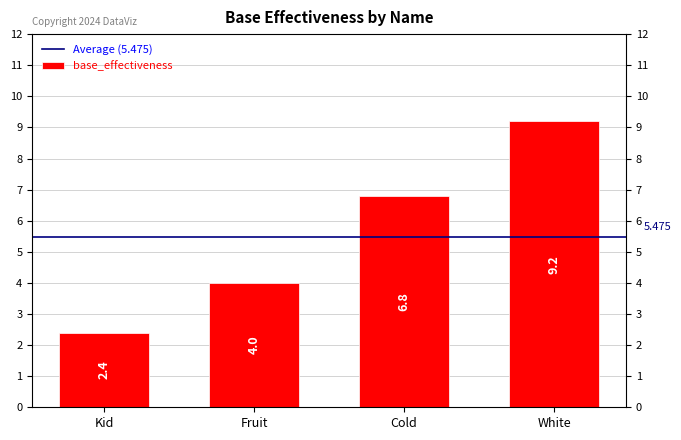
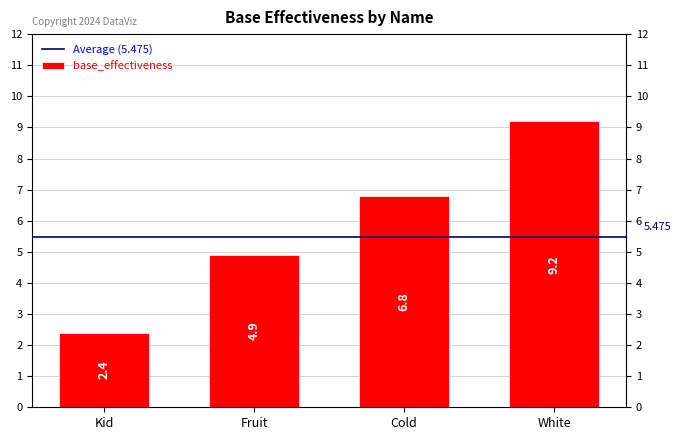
  {
    "Kid": 2.4,
-   "Fruit": 4.0,
+   "Fruit": 4.9,
    "Cold": 6.8,
    "White": 9.2
  }
